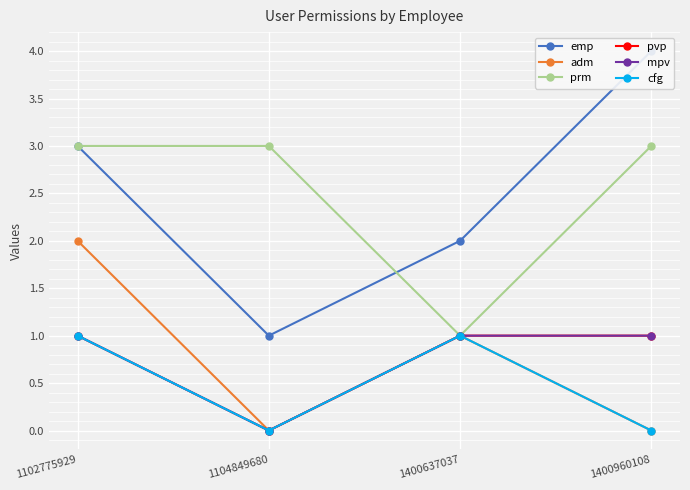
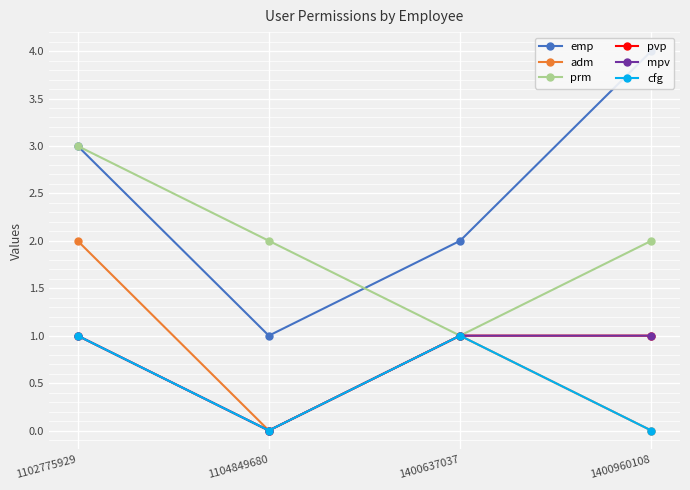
  {
    "emp": {
      "1104849680": 1,
      "1400637037": 2
    },
    "adm": {
      "1102775929": 2
    },
    "prm": {
-     "1104849680": 3,
-     "1400960108": 3
+     "1104849680": 2,
+     "1400960108": 2
    },
    "mpv": {
      "1400960108": 1
    }
  }
